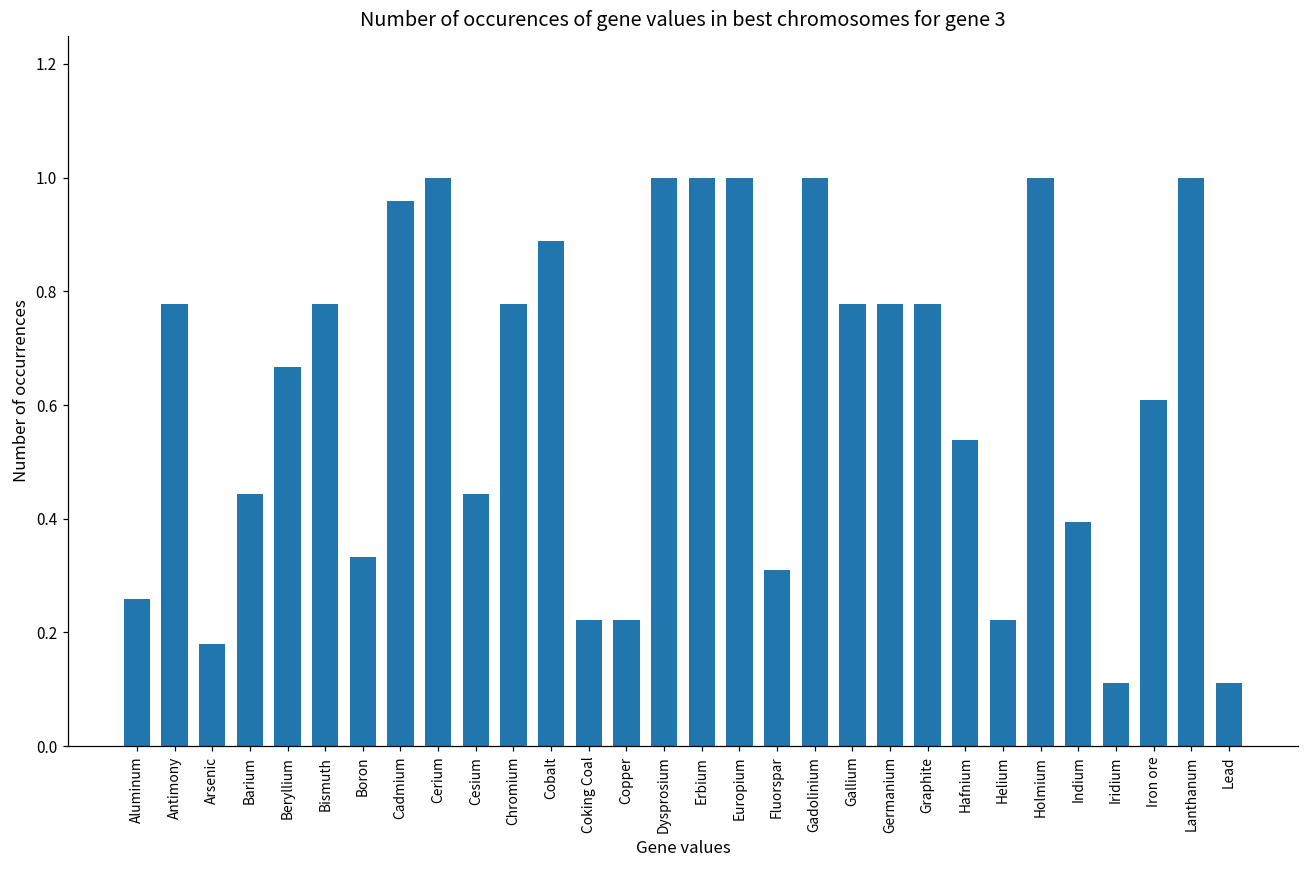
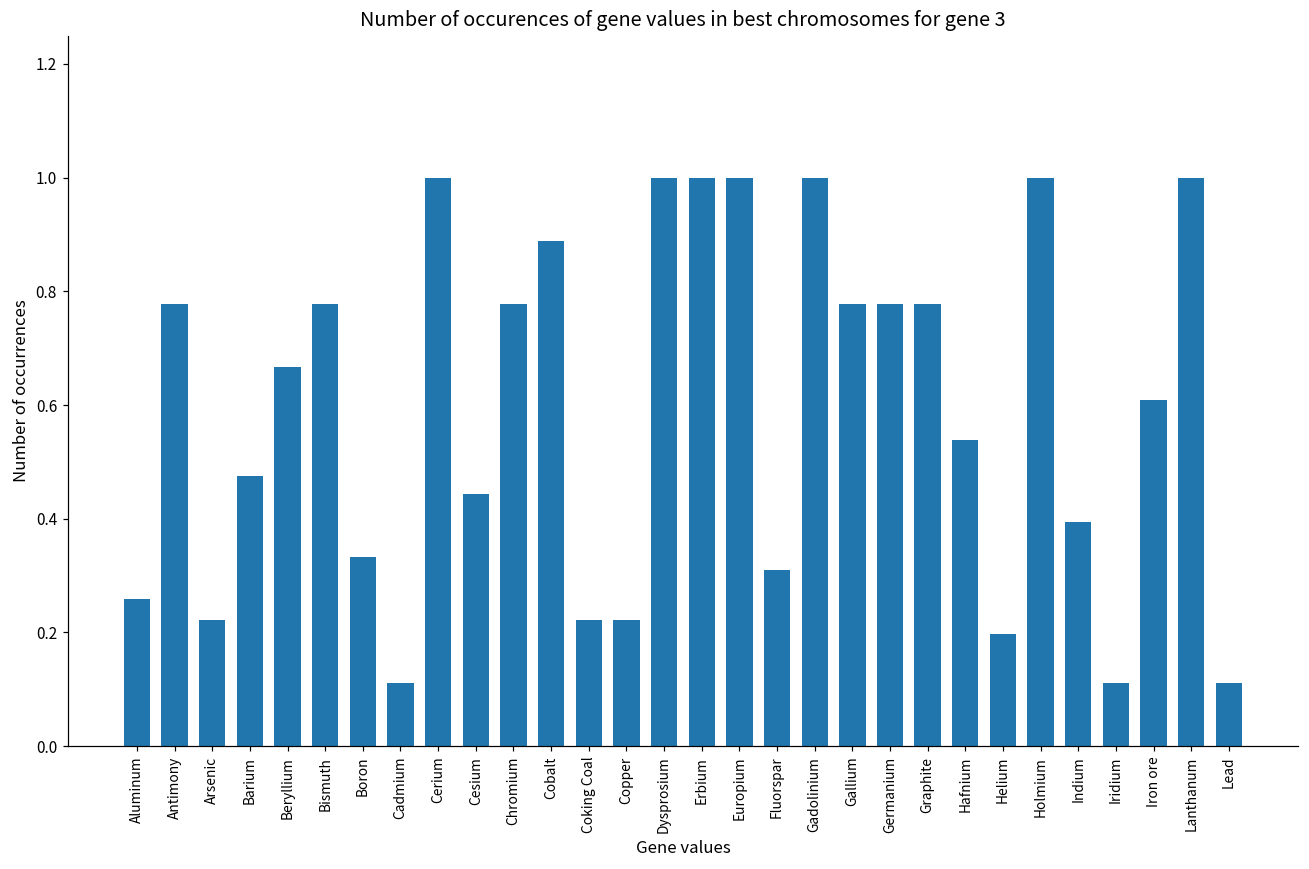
  {
    "Aluminum": 0.26,
    "Antimony": 0.78,
-   "Arsenic": 0.18,
-   "Barium": 0.44,
+   "Arsenic": 0.22,
+   "Barium": 0.48,
    "Beryllium": 0.67,
    "Bismuth": 0.78,
    "Boron": 0.33,
-   "Cadmium": 0.96,
+   "Cadmium": 0.11,
    "Cerium": 1.00,
    "Cesium": 0.44,
    "Chromium": 0.78,
    "Cobalt": 0.89,
    "Coking Coal": 0.22,
    "Copper": 0.22,
    "Dysprosium": 1.00,
    "Erbium": 1.00,
    "Europium": 1.00,
    "Fluorspar": 0.31,
    "Gadolinium": 1.00,
    "Gallium": 0.78,
    "Germanium": 0.78,
    "Graphite": 0.78,
    "Hafnium": 0.54,
-   "Helium": 0.22,
+   "Helium": 0.20,
    "Holmium": 1.00,
    "Indium": 0.39,
    "Iridium": 0.11,
    "Iron ore": 0.61,
    "Lanthanum": 1.00,
    "Lead": 0.11
  }
